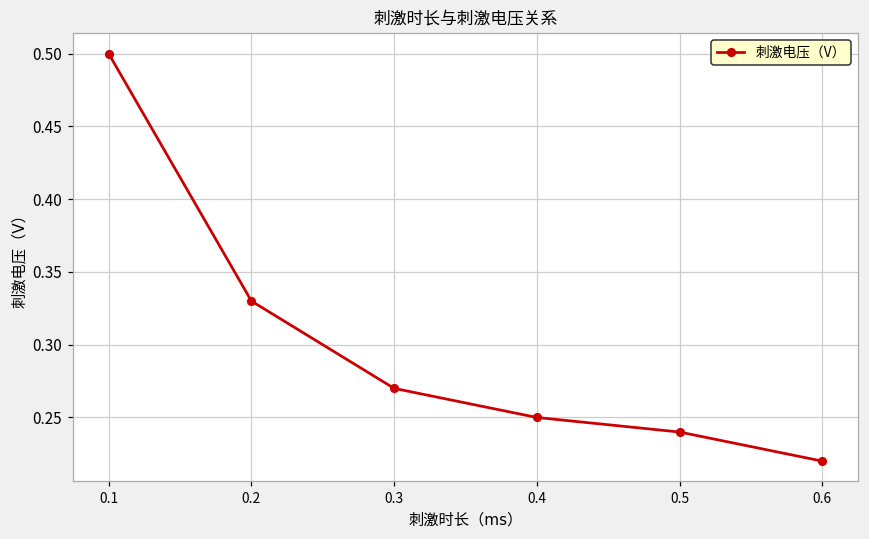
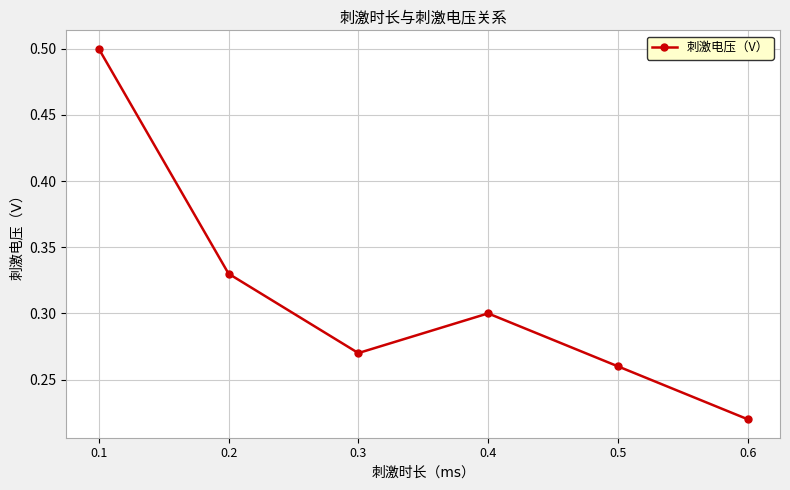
  {
    "0.1": 0.50,
    "0.2": 0.33,
    "0.3": 0.27,
-   "0.4": 0.25,
-   "0.5": 0.24,
+   "0.4": 0.30,
+   "0.5": 0.26,
    "0.6": 0.22
  }
